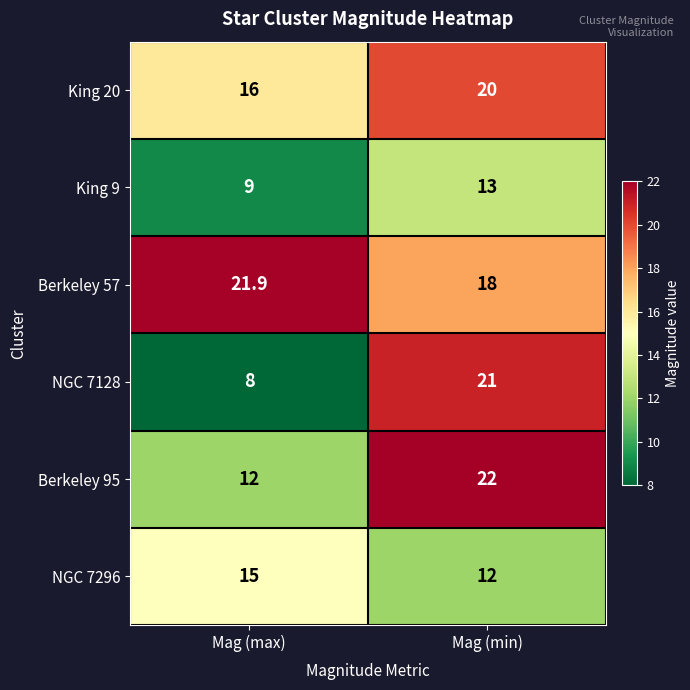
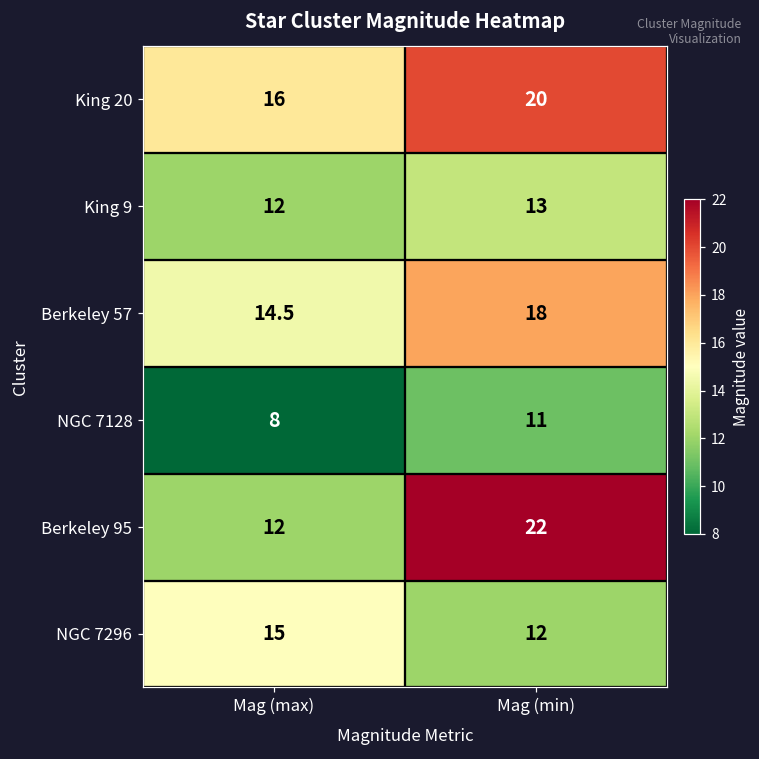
  {
    "King 20": {
      "Mag (max)": 16,
      "Mag (min)": 20
    },
    "King 9": {
-     "Mag (max)": 9,
+     "Mag (max)": 12,
      "Mag (min)": 13
    },
    "Berkeley 57": {
-     "Mag (max)": 21.9,
+     "Mag (max)": 14.5,
      "Mag (min)": 18
    },
    "NGC 7128": {
      "Mag (max)": 8,
-     "Mag (min)": 21
+     "Mag (min)": 11
    },
    "Berkeley 95": {
      "Mag (max)": 12,
      "Mag (min)": 22
    },
    "NGC 7296": {
      "Mag (max)": 15,
      "Mag (min)": 12
    }
  }
